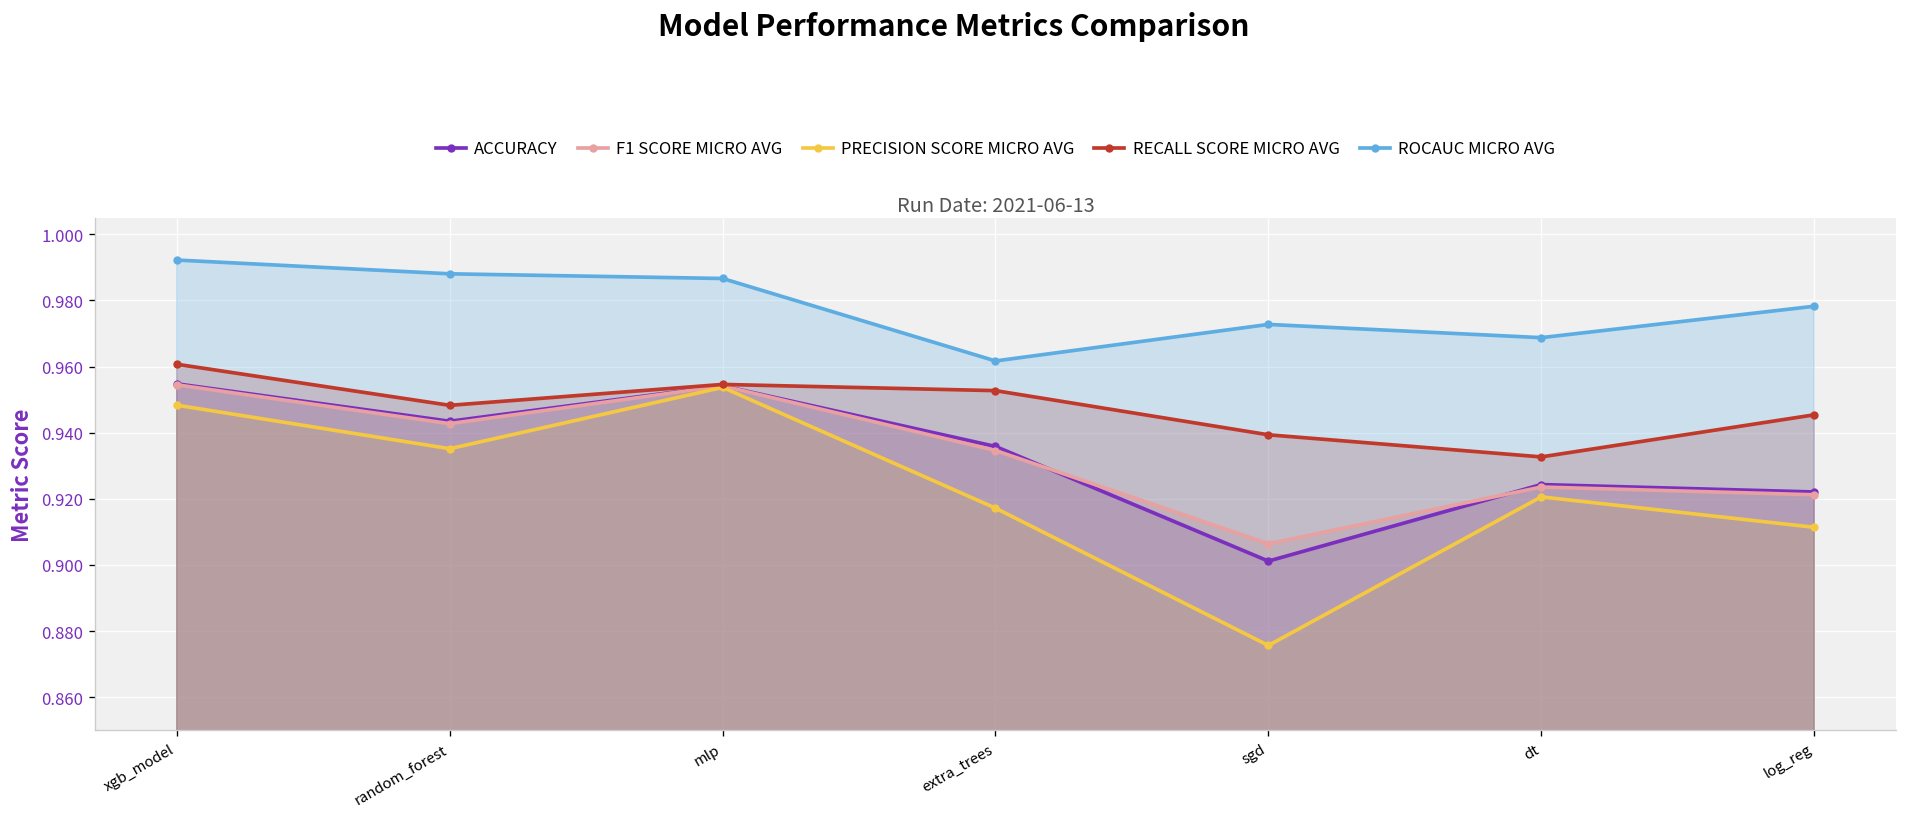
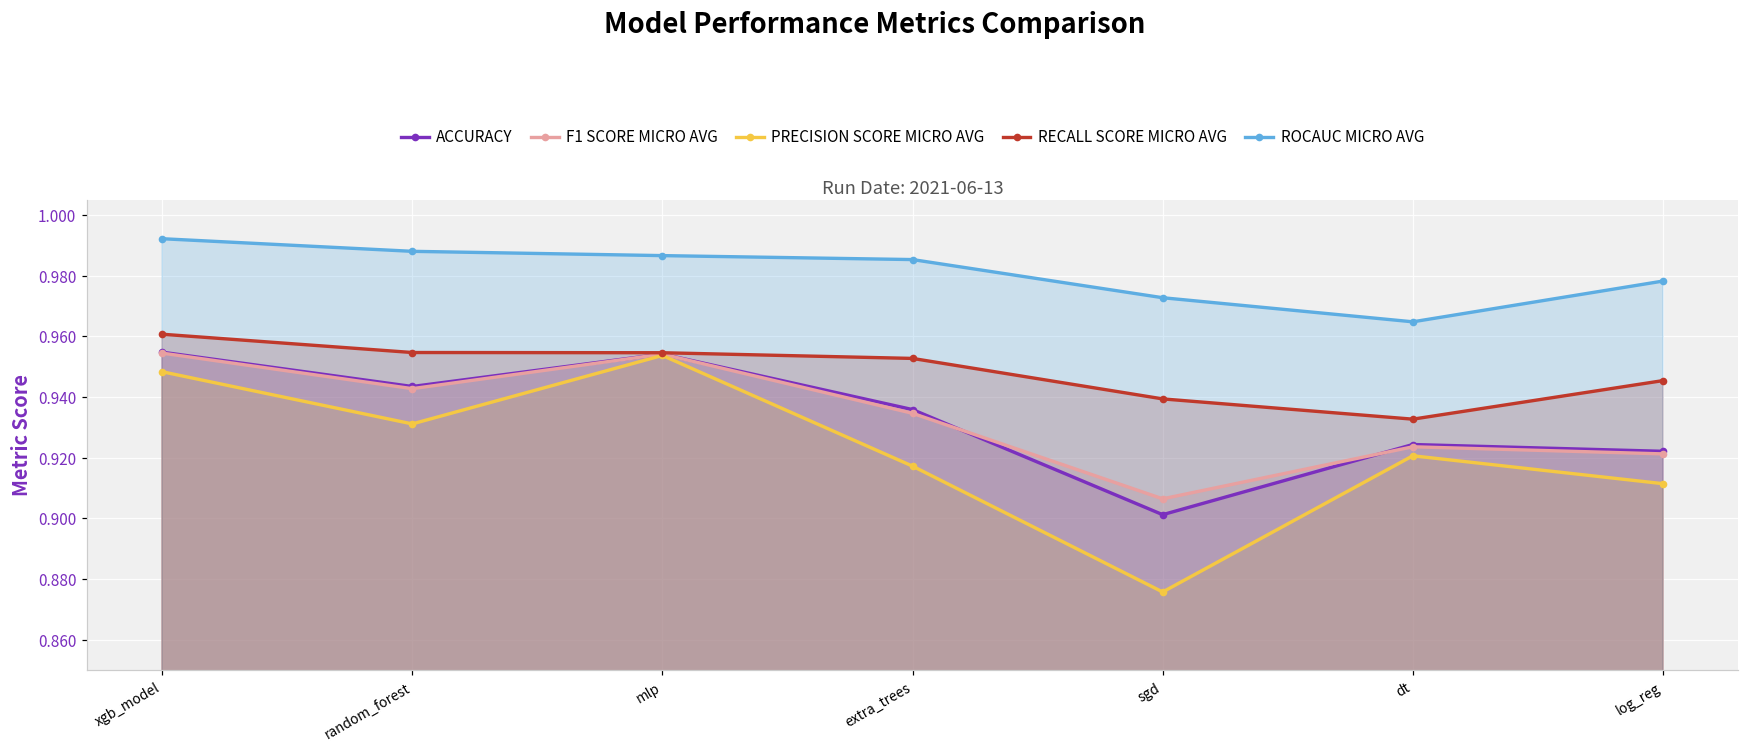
  {
    "ACCURACY": {
      "extra_trees": 0.936,
      "sgd": 0.901
    },
    "F1 SCORE MICRO AVG": {
      "extra_trees": 0.935,
      "sgd": 0.906
    },
    "PRECISION SCORE MICRO AVG": {
      "xgb_model": 0.948,
-     "random_forest": 0.935,
+     "random_forest": 0.931,
      "extra_trees": 0.917,
      "sgd": 0.876,
      "dt": 0.921,
      "log_reg": 0.911
    },
    "RECALL SCORE MICRO AVG": {
      "xgb_model": 0.961,
-     "random_forest": 0.948,
+     "random_forest": 0.955,
      "extra_trees": 0.953,
      "sgd": 0.939,
      "dt": 0.933,
      "log_reg": 0.945
    },
    "ROCAUC MICRO AVG": {
      "xgb_model": 0.992,
      "random_forest": 0.988,
      "mlp": 0.987,
-     "extra_trees": 0.962,
+     "extra_trees": 0.985,
      "sgd": 0.973,
-     "dt": 0.969,
+     "dt": 0.965,
      "log_reg": 0.978
    }
  }
